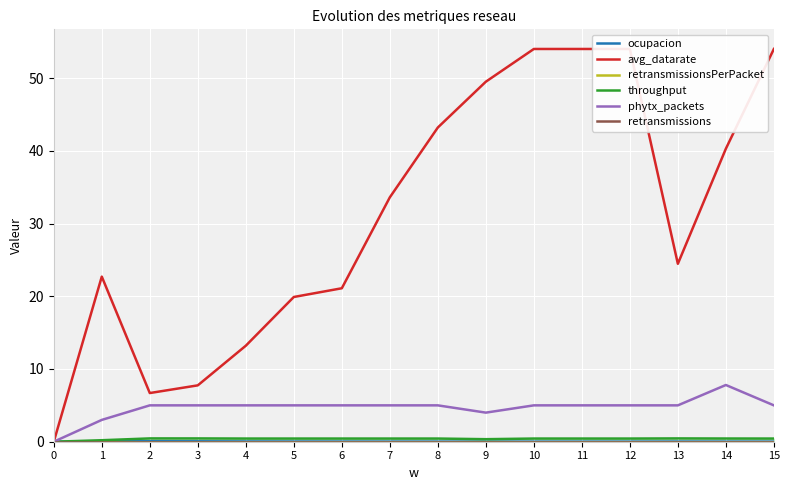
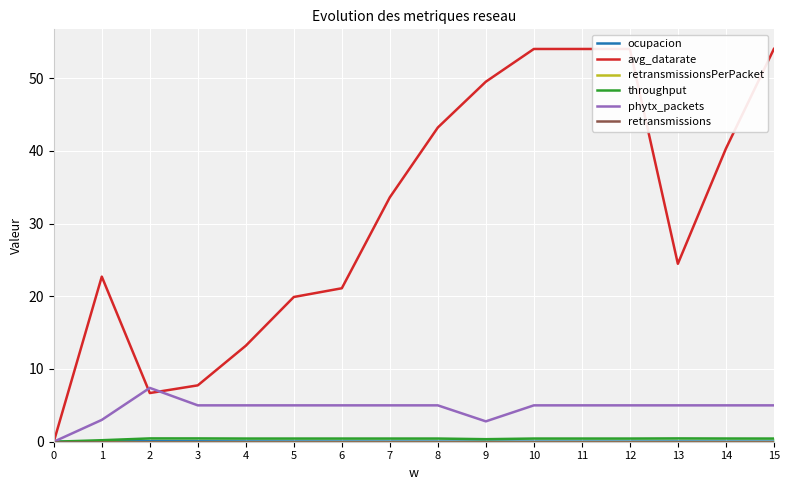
  {
    "avg_datarate": {
      "1": 23,
      "2": 7,
      "3": 8,
      "4": 13,
      "5": 20,
      "6": 21,
      "7": 34,
      "8": 43,
      "9": 50,
      "10": 54,
      "11": 54,
      "13": 24,
      "14": 40,
      "15": 54
    },
    "throughput": {
      "2": 0,
      "3": 0,
      "4": 0,
      "5": 0,
      "6": 0,
      "7": 0,
      "8": 0,
      "10": 0,
      "11": 0,
      "12": 0,
      "13": 0,
      "14": 0,
      "15": 0
    },
    "phytx_packets": {
      "1": 3,
-     "2": 5,
+     "2": 7,
      "3": 5,
      "4": 5,
      "5": 5,
      "6": 5,
      "7": 5,
      "8": 5,
-     "9": 4,
+     "9": 3,
      "10": 5,
      "11": 5,
      "12": 5,
      "13": 5,
-     "14": 8,
+     "14": 5,
      "15": 5
    }
  }
